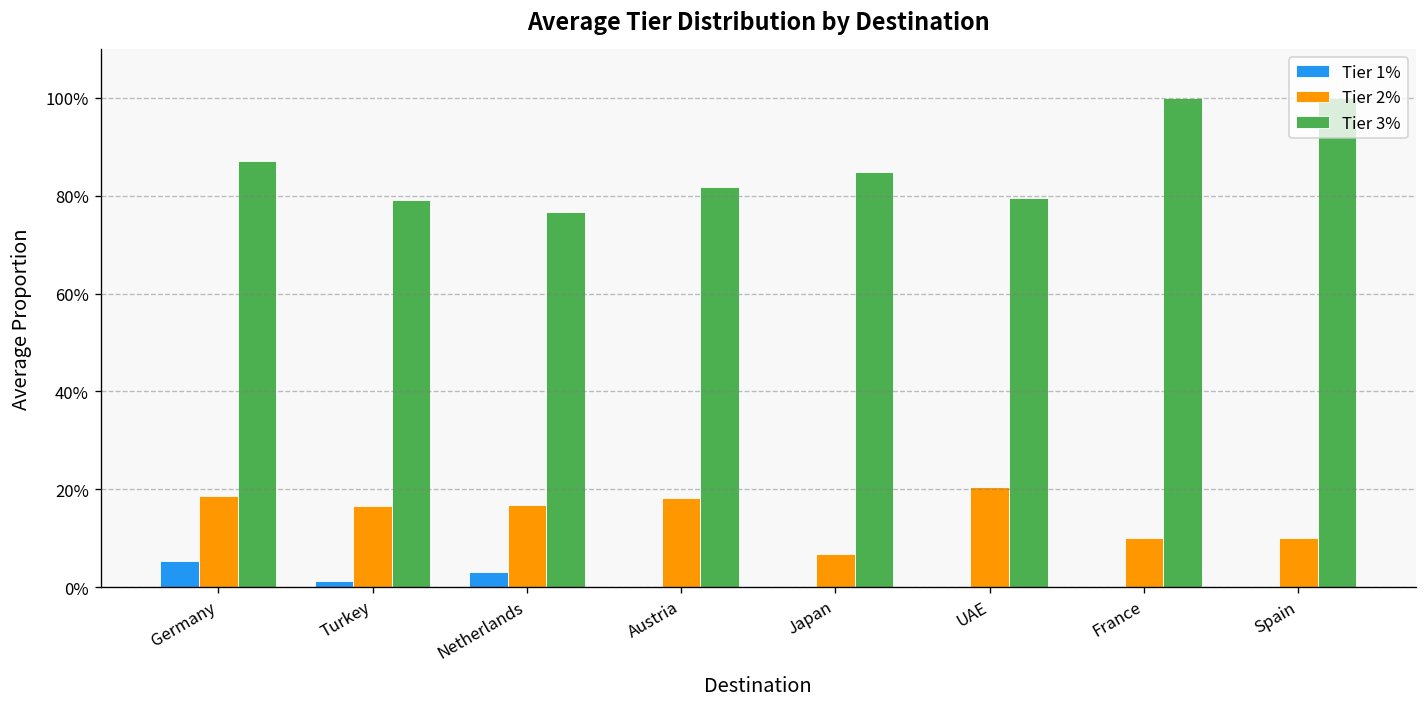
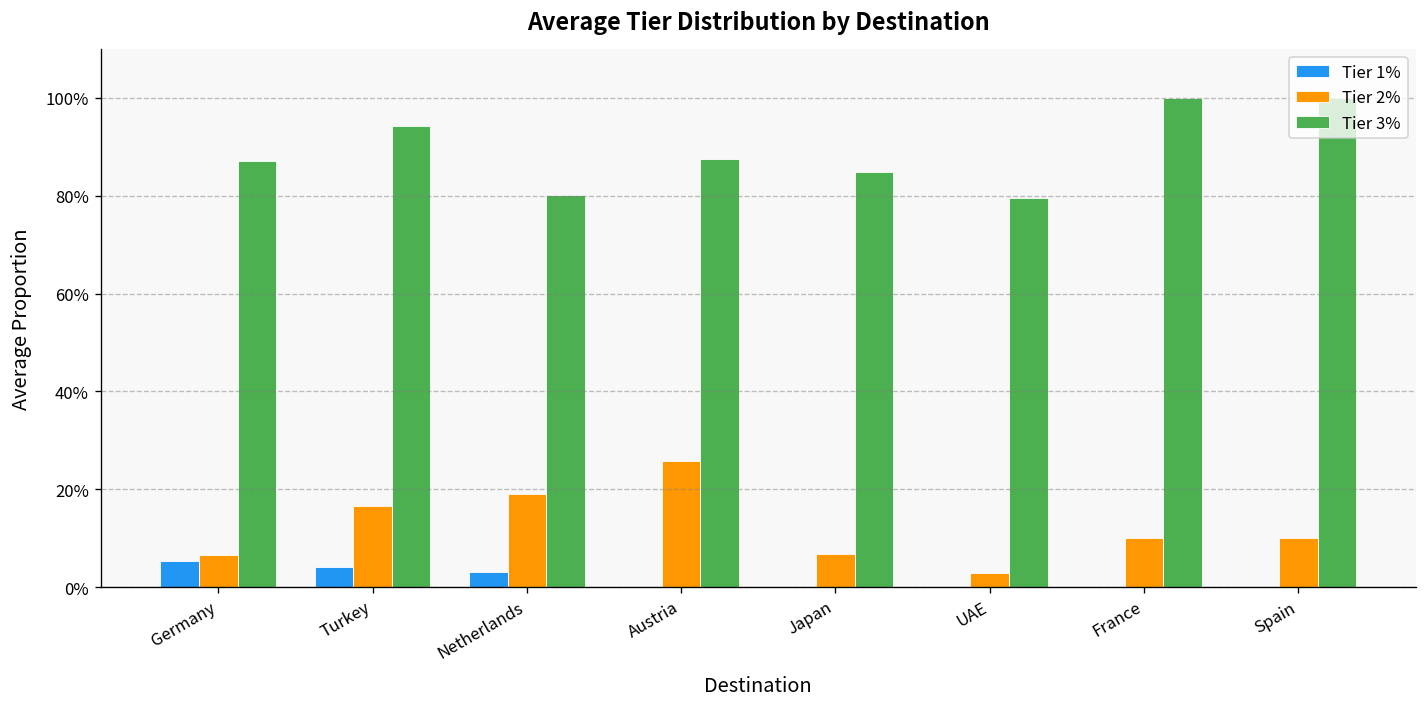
  {
    "Tier 1%": {
      "Germany": "5%",
-     "Turkey": "1%",
+     "Turkey": "4%",
      "Netherlands": "3%",
      "Austria": "0%",
      "Japan": "0%",
      "UAE": "0%",
      "France": "0%",
      "Spain": "0%"
    },
    "Tier 2%": {
-     "Germany": "19%",
+     "Germany": "7%",
      "Turkey": "17%",
-     "Netherlands": "17%",
-     "Austria": "18%",
+     "Netherlands": "19%",
+     "Austria": "26%",
      "Japan": "7%",
-     "UAE": "21%",
+     "UAE": "3%",
      "France": "10%",
      "Spain": "10%"
    },
    "Tier 3%": {
      "Germany": "87%",
-     "Turkey": "79%",
-     "Netherlands": "77%",
-     "Austria": "82%",
+     "Turkey": "94%",
+     "Netherlands": "80%",
+     "Austria": "88%",
      "Japan": "85%",
      "UAE": "80%",
      "France": "100%"
    }
  }
